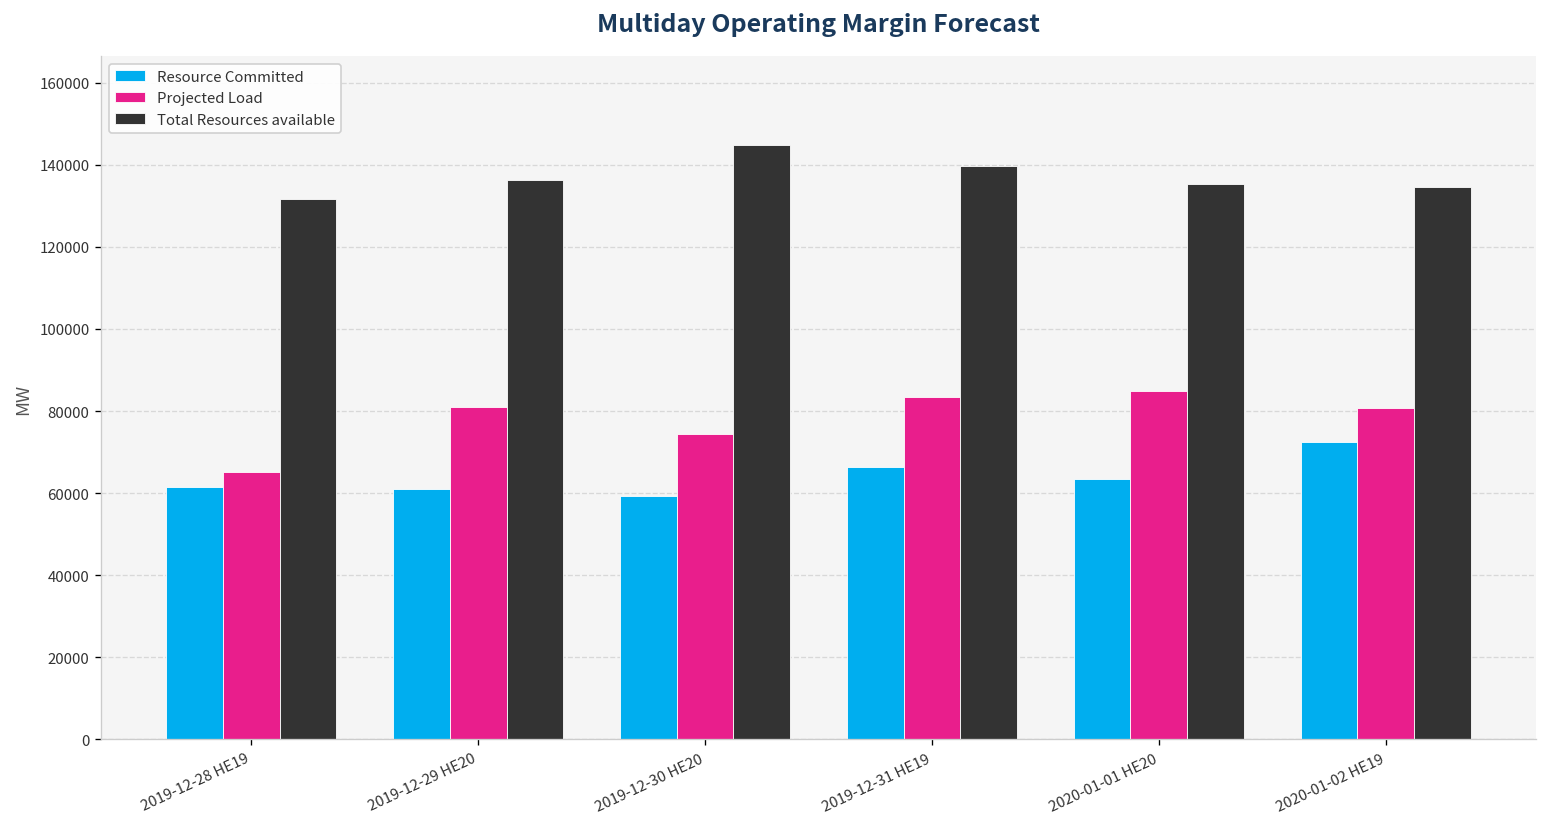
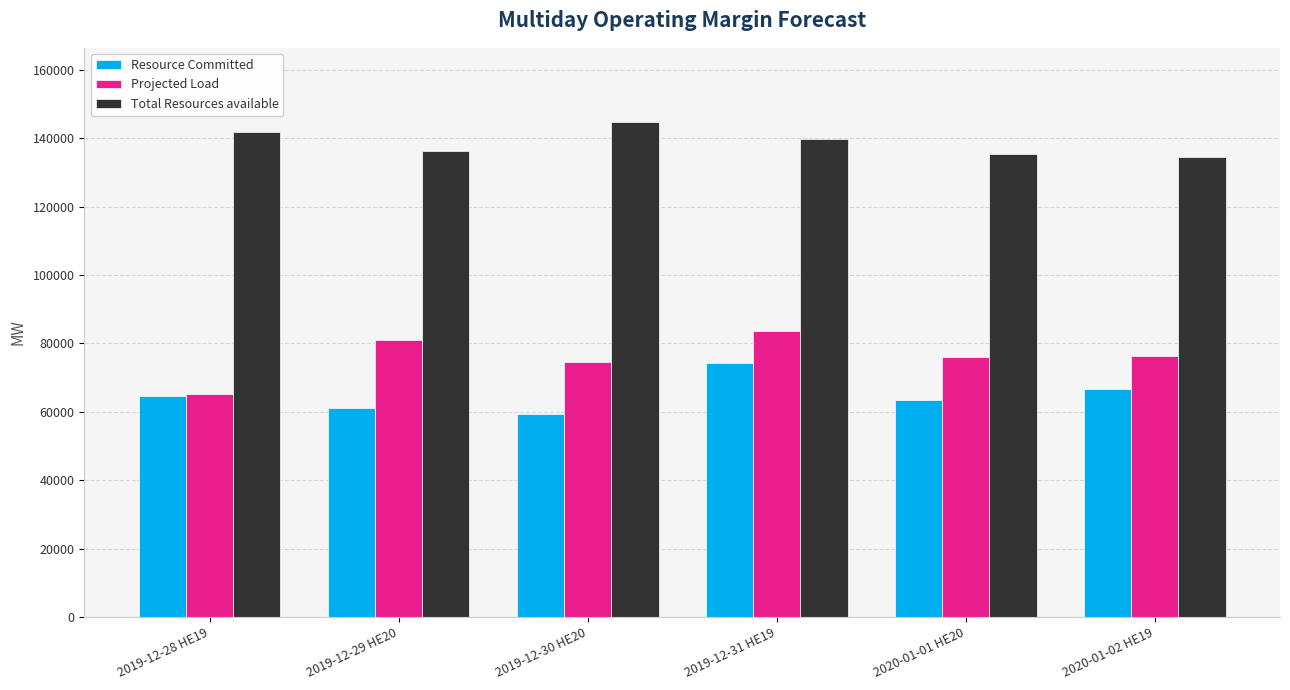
  {
    "Resource Committed": {
-     "2019-12-28 HE19": 62000,
+     "2019-12-28 HE19": 65000,
      "2019-12-29 HE20": 61000,
      "2019-12-30 HE20": 59000,
-     "2019-12-31 HE19": 66000,
+     "2019-12-31 HE19": 74000,
      "2020-01-01 HE20": 63000,
-     "2020-01-02 HE19": 72000
+     "2020-01-02 HE19": 67000
    },
    "Projected Load": {
      "2019-12-28 HE19": 65000,
      "2019-12-29 HE20": 81000,
      "2019-12-30 HE20": 74000,
      "2019-12-31 HE19": 84000,
-     "2020-01-01 HE20": 85000,
-     "2020-01-02 HE19": 81000
+     "2020-01-01 HE20": 76000,
+     "2020-01-02 HE19": 76000
    },
    "Total Resources available": {
-     "2019-12-28 HE19": 132000,
+     "2019-12-28 HE19": 142000,
      "2019-12-29 HE20": 136000,
      "2019-12-30 HE20": 145000,
      "2019-12-31 HE19": 140000,
      "2020-01-01 HE20": 135000,
      "2020-01-02 HE19": 135000
    }
  }
